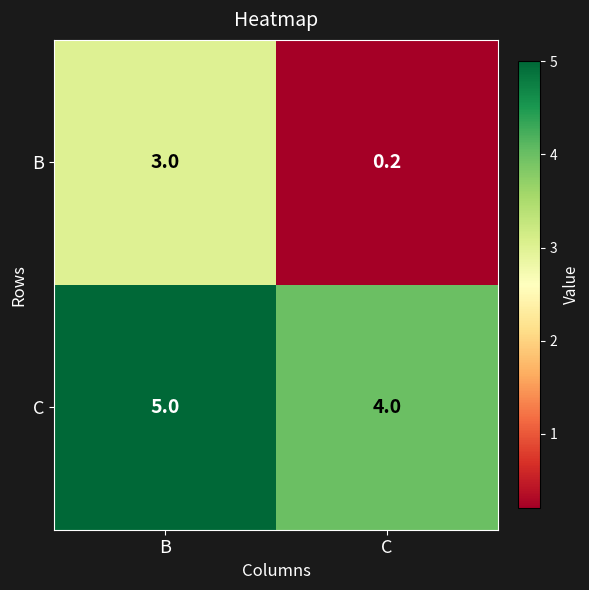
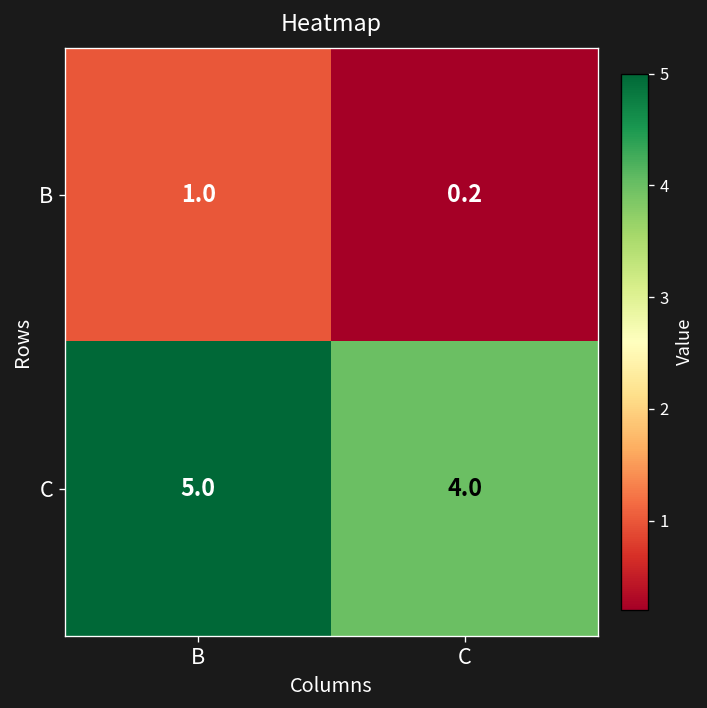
  {
    "B": {
-     "B": 3.0,
+     "B": 1.0,
      "C": 0.2
    },
    "C": {
      "B": 5.0,
      "C": 4.0
    }
  }
